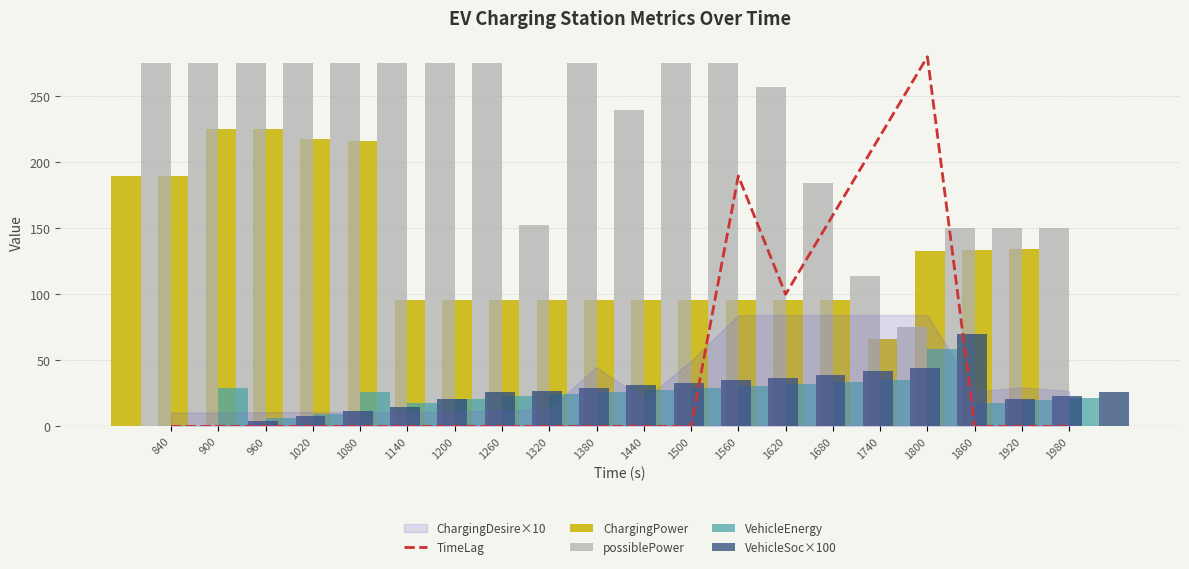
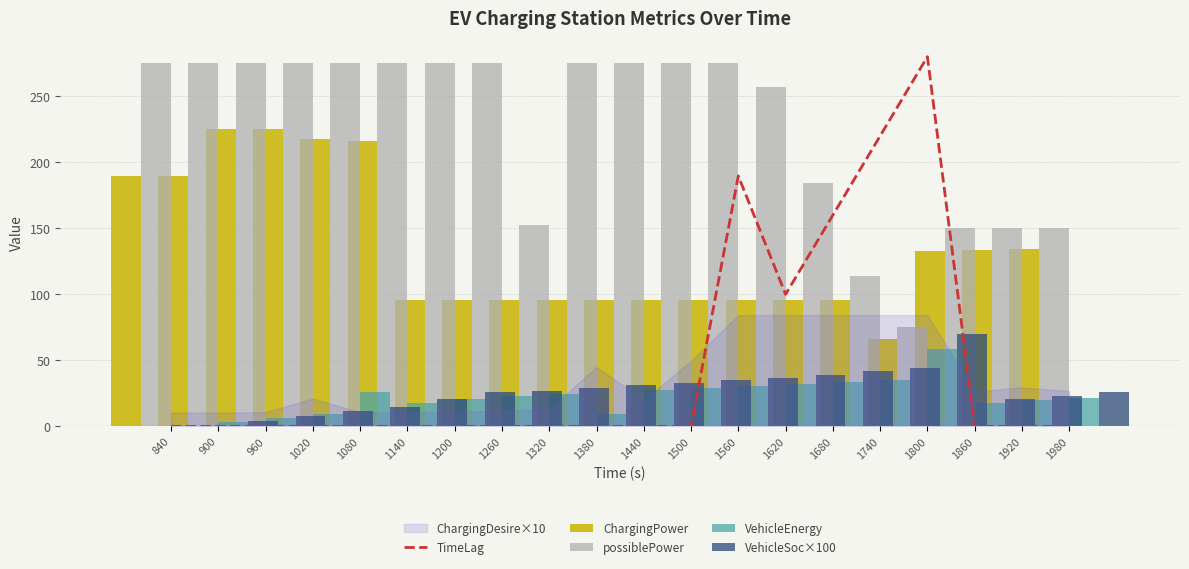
  {
    "TimeLag": {
      "840": 0,
      "900": 0,
      "960": 0,
      "1020": 0,
      "1080": 0,
      "1140": 0,
      "1200": 0,
      "1260": 0,
      "1320": 0,
      "1380": 0,
      "1440": 0,
      "1500": 0,
      "1560": 190,
      "1620": 100,
      "1680": 160,
      "1740": 220,
      "1800": 280,
      "1860": 0,
      "1920": 0,
      "1980": 0
    },
    "ChargingDesire×10": {
      "840": 10,
      "900": 10,
      "960": 11,
-     "1020": 11,
+     "1020": 21,
      "1080": 11,
      "1140": 11,
      "1200": 11,
      "1260": 12,
      "1320": 13,
      "1380": 45,
      "1440": 20,
      "1500": 50,
      "1560": 84,
      "1620": 84,
      "1680": 84,
      "1740": 84,
      "1800": 84,
      "1860": 26,
      "1920": 30,
      "1980": 27
    },
    "possiblePower": {
      "840": 275,
      "900": 275,
      "960": 275,
      "1020": 275,
      "1080": 275,
      "1140": 275,
      "1200": 275,
      "1260": 275,
      "1320": 153,
      "1380": 275,
-     "1440": 240,
+     "1440": 275,
      "1500": 275,
      "1560": 275,
      "1620": 257,
      "1680": 184,
      "1740": 114,
      "1800": 75,
      "1860": 150,
      "1920": 150,
      "1980": 150
    },
    "VehicleEnergy": {
      "840": 0,
-     "900": 29,
-     "1380": 26,
+     "900": 3,
+     "1380": 10,
      "1980": 22
    }
  }
